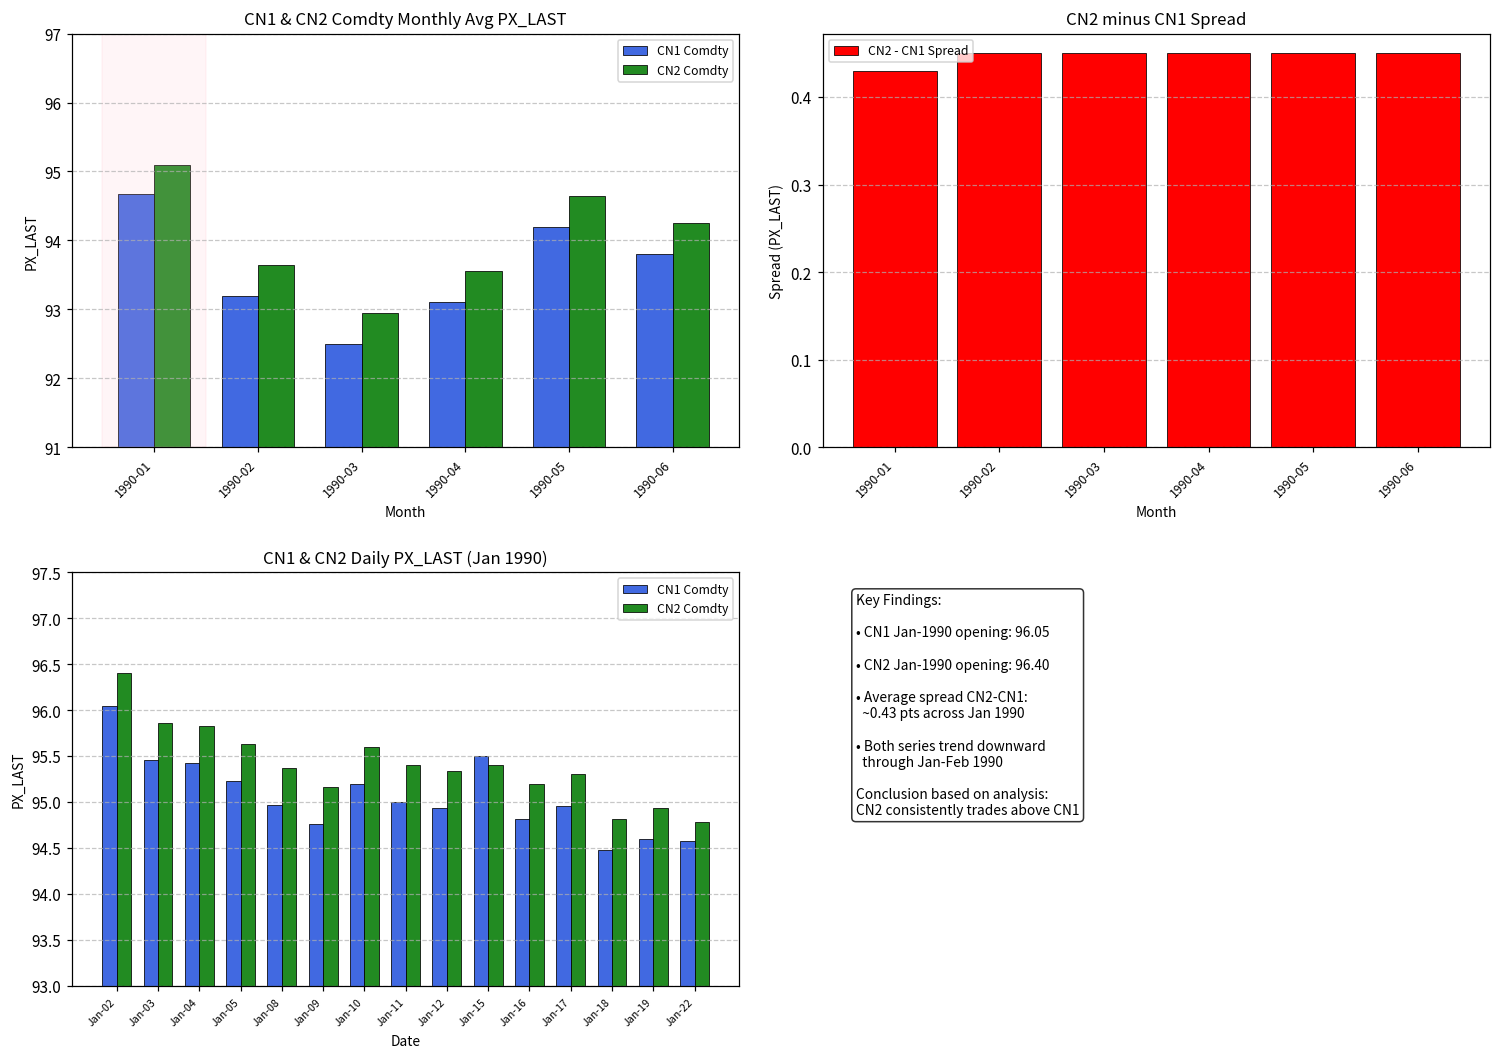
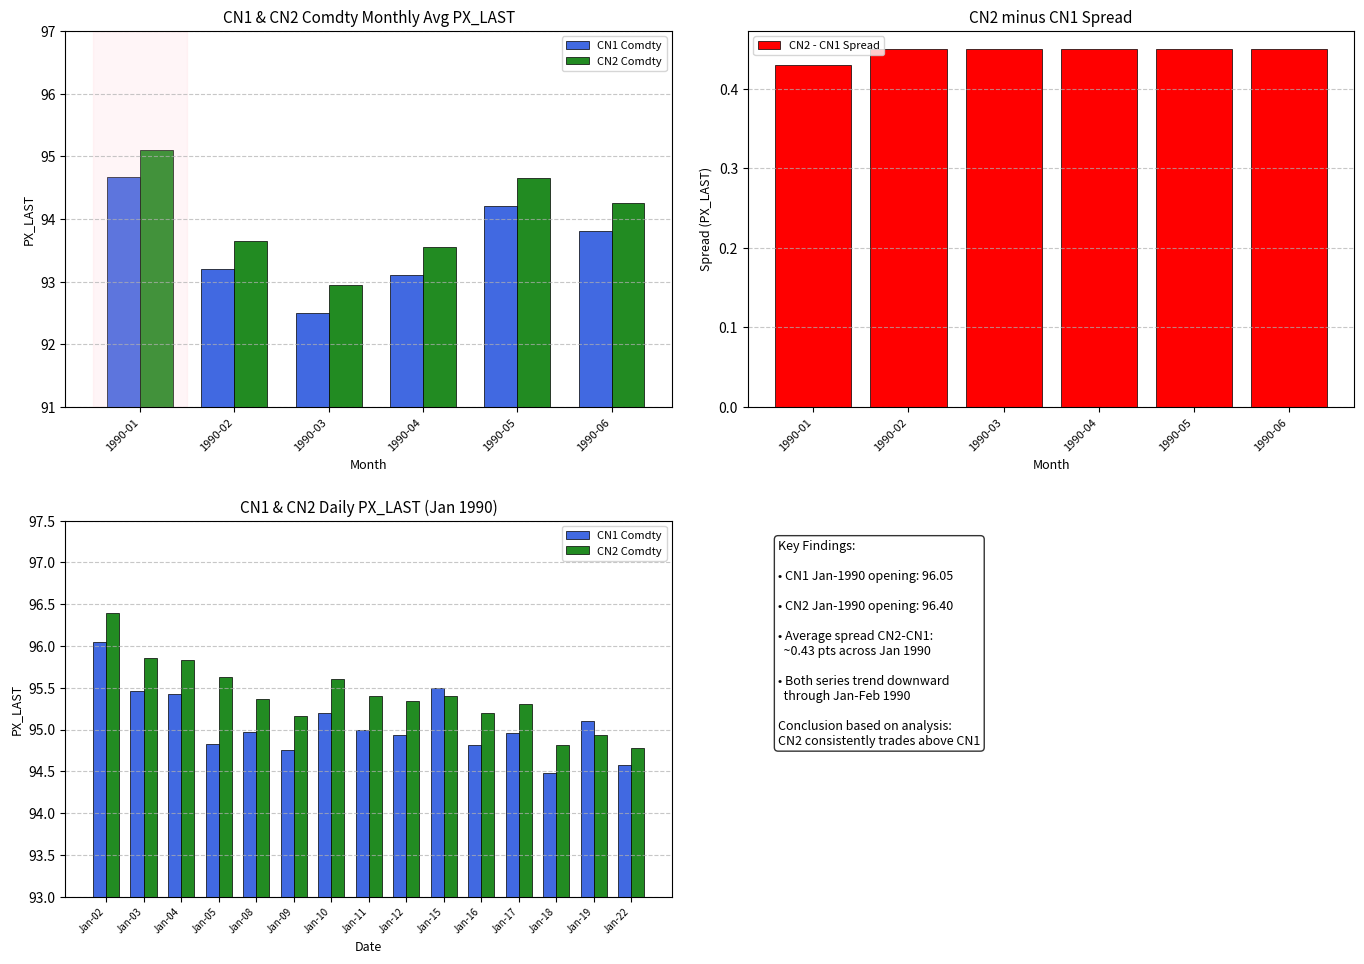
  {
    "CN1 & CN2 Comdty Monthly Avg PX_LAST": {
      "CN1 Comdty": {
        "1990-01": 94.7,
        "1990-02": 93.2,
        "1990-03": 92.5,
        "1990-04": 93.1,
        "1990-05": 94.2,
        "1990-06": 93.8
      },
      "CN2 Comdty": {
        "1990-01": 95.1,
        "1990-02": 93.7,
        "1990-03": 93.0,
        "1990-04": 93.6,
        "1990-05": 94.7,
        "1990-06": 94.3
      }
    },
    "CN2 minus CN1 Spread": {
      "1990-01": 0.43,
      "1990-02": 0.45,
      "1990-03": 0.45,
      "1990-04": 0.45,
      "1990-05": 0.45,
      "1990-06": 0.45
    },
    "CN1 & CN2 Daily PX_LAST (Jan 1990)": {
      "CN1 Comdty": {
        "Jan-02": 96.1,
        "Jan-03": 95.5,
        "Jan-04": 95.4,
-       "Jan-05": 95.2,
+       "Jan-05": 94.8,
        "Jan-08": 95.0,
        "Jan-09": 94.8,
        "Jan-10": 95.2,
        "Jan-11": 95.0,
        "Jan-12": 94.9,
        "Jan-15": 95.5,
        "Jan-16": 94.8,
        "Jan-17": 95.0,
        "Jan-18": 94.5,
-       "Jan-19": 94.6,
+       "Jan-19": 95.1,
        "Jan-22": 94.6
      },
      "CN2 Comdty": {
        "Jan-02": 96.4,
        "Jan-03": 95.9,
        "Jan-04": 95.8,
        "Jan-05": 95.6,
        "Jan-08": 95.4,
        "Jan-09": 95.2,
        "Jan-10": 95.6,
        "Jan-11": 95.4,
        "Jan-12": 95.3,
        "Jan-15": 95.4,
        "Jan-16": 95.2,
        "Jan-17": 95.3,
        "Jan-18": 94.8,
        "Jan-19": 94.9,
        "Jan-22": 94.8
      }
    }
  }
